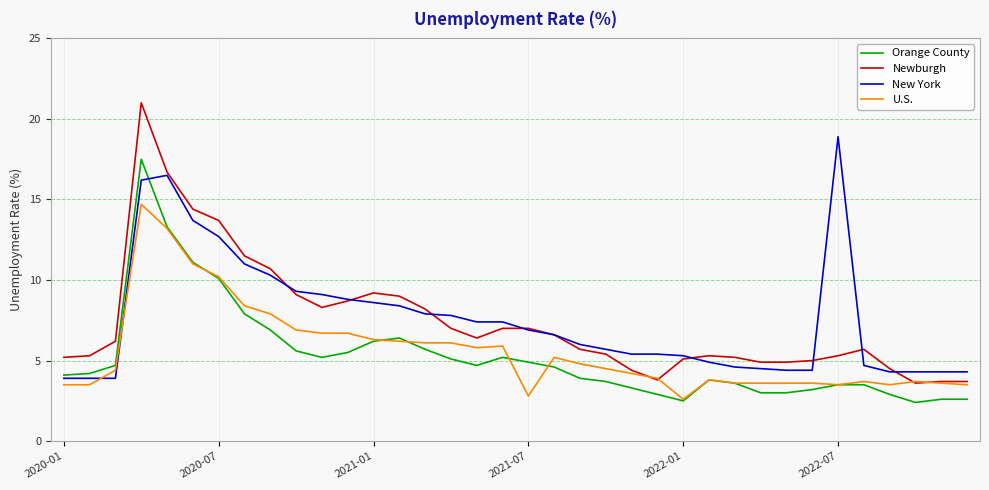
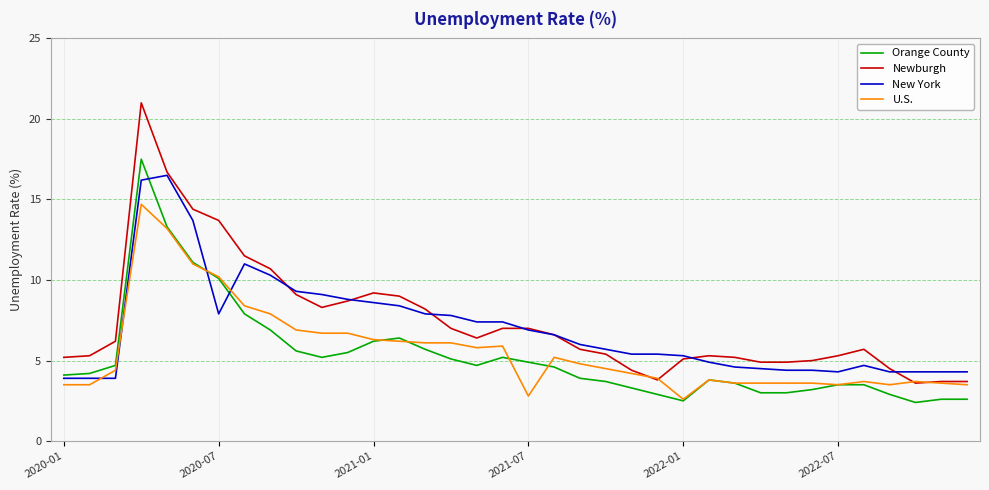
  {
    "Orange County": {
      "2020-01": 4.1,
      "2021-07": 4.9
    },
    "Newburgh": {
      "2020-01": 5.2,
      "2020-07": 13.7,
      "2021-01": 9.2,
      "2022-01": 5.1,
      "2022-07": 5.3
    },
    "New York": {
      "2020-01": 3.9,
-     "2020-07": 12.7,
+     "2020-07": 7.9,
      "2021-01": 8.6,
      "2022-01": 5.3,
-     "2022-07": 18.9
+     "2022-07": 4.3
    },
    "U.S.": {
      "2020-01": 3.5,
      "2021-07": 2.8
    }
  }
